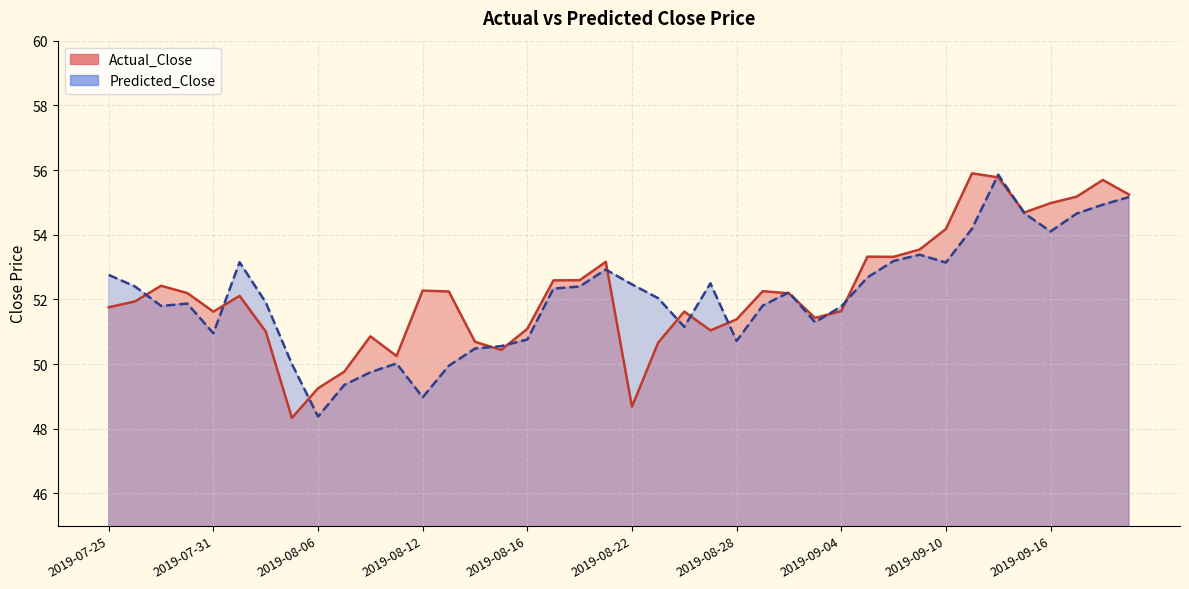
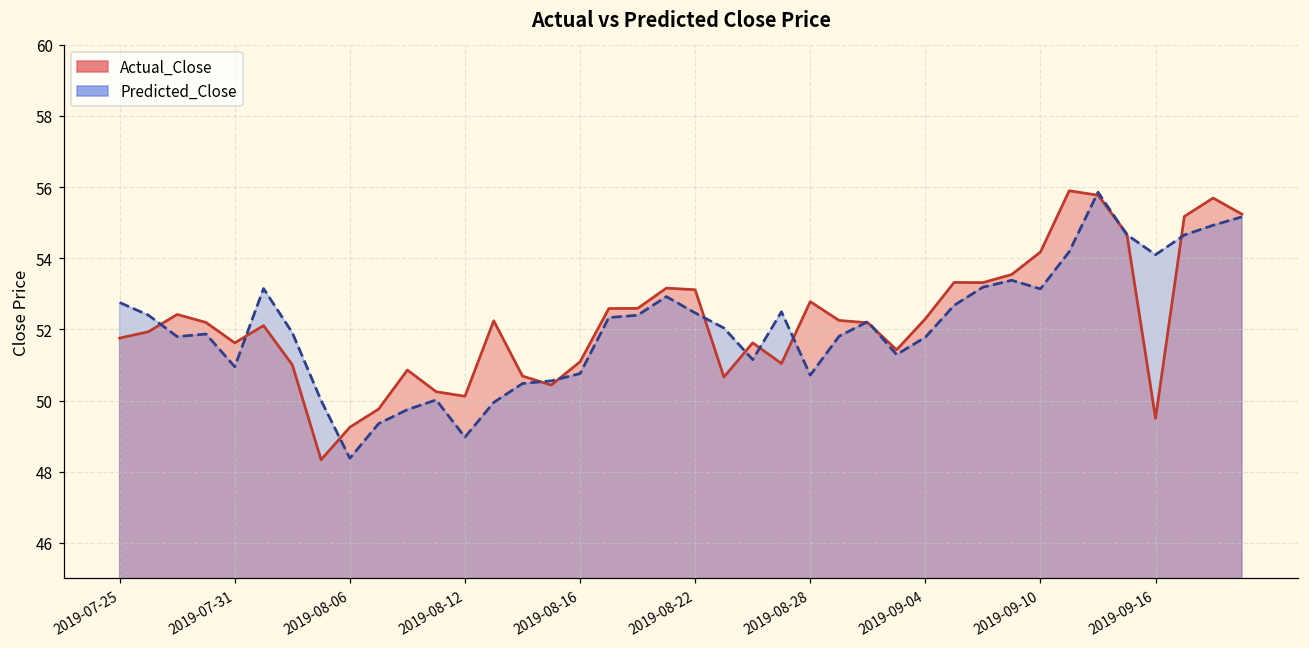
  {
    "Actual_Close": {
      "2019-07-25": 51.8,
      "2019-07-31": 51.6,
      "2019-08-06": 49.3,
-     "2019-08-12": 52.3,
+     "2019-08-12": 50.1,
      "2019-08-16": 51.1,
-     "2019-08-22": 48.7,
-     "2019-08-28": 51.4,
-     "2019-09-04": 51.6,
+     "2019-08-22": 53.1,
+     "2019-08-28": 52.8,
+     "2019-09-04": 52.3,
      "2019-09-10": 54.2,
-     "2019-09-16": 55.0
+     "2019-09-16": 49.5
    },
    "Predicted_Close": {
      "2019-07-25": 52.8,
      "2019-07-31": 51.0,
      "2019-08-06": 48.4,
      "2019-08-12": 49.0,
      "2019-08-16": 50.8,
      "2019-08-22": 52.5,
      "2019-08-28": 50.7,
      "2019-09-04": 51.8,
      "2019-09-10": 53.1,
      "2019-09-16": 54.1
    }
  }
